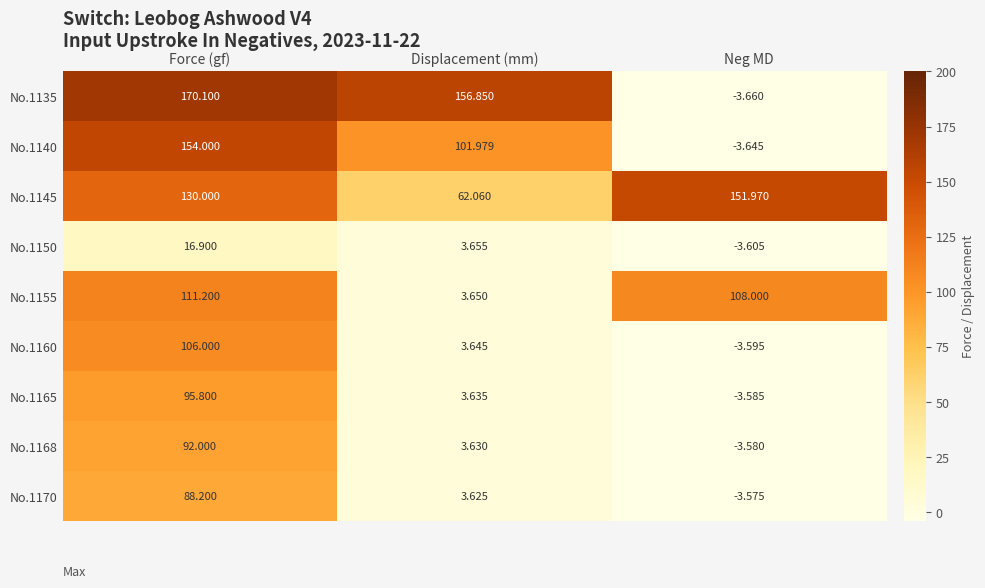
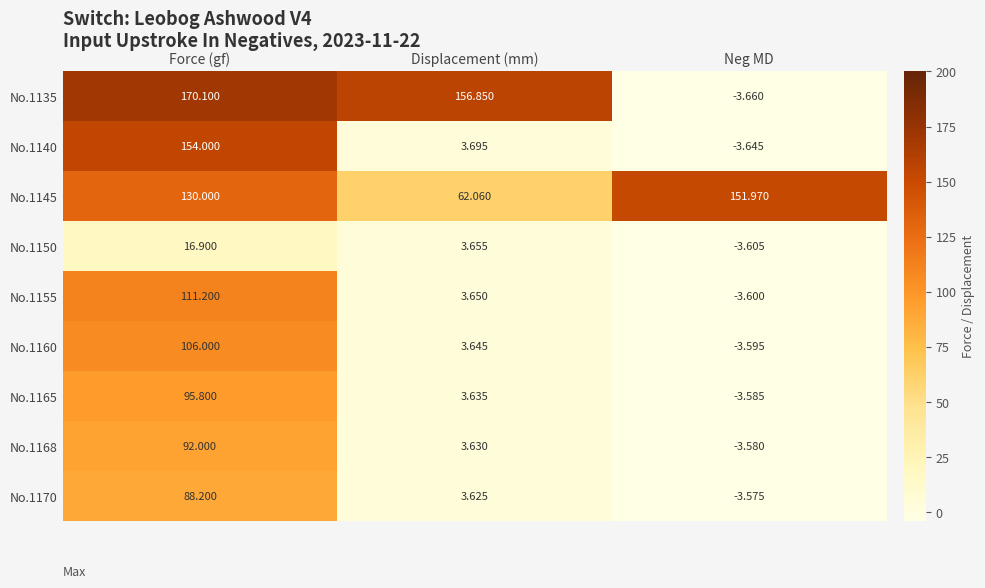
  {
    "No.1135": {
      "Force (gf)": 170.100,
      "Displacement (mm)": 156.850,
      "Neg MD": -3.660
    },
    "No.1140": {
      "Force (gf)": 154.000,
-     "Displacement (mm)": 101.979,
+     "Displacement (mm)": 3.695,
      "Neg MD": -3.645
    },
    "No.1145": {
      "Force (gf)": 130.000,
      "Displacement (mm)": 62.060,
      "Neg MD": 151.970
    },
    "No.1150": {
      "Force (gf)": 16.900,
      "Displacement (mm)": 3.655,
      "Neg MD": -3.605
    },
    "No.1155": {
      "Force (gf)": 111.200,
      "Displacement (mm)": 3.650,
-     "Neg MD": 108.000
+     "Neg MD": -3.600
    },
    "No.1160": {
      "Force (gf)": 106.000,
      "Displacement (mm)": 3.645,
      "Neg MD": -3.595
    },
    "No.1165": {
      "Force (gf)": 95.800,
      "Displacement (mm)": 3.635,
      "Neg MD": -3.585
    },
    "No.1168": {
      "Force (gf)": 92.000,
      "Displacement (mm)": 3.630,
      "Neg MD": -3.580
    },
    "No.1170": {
      "Force (gf)": 88.200,
      "Displacement (mm)": 3.625,
      "Neg MD": -3.575
    }
  }
